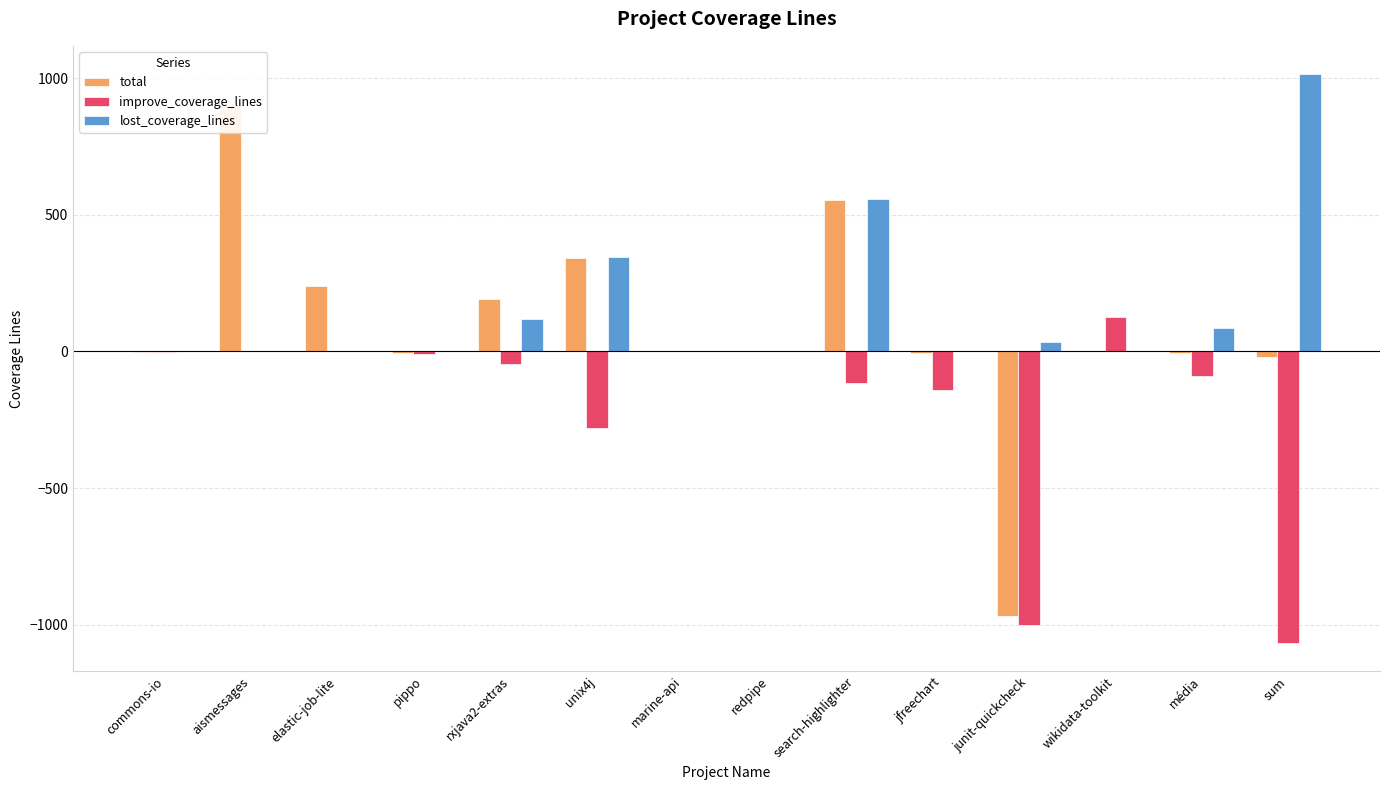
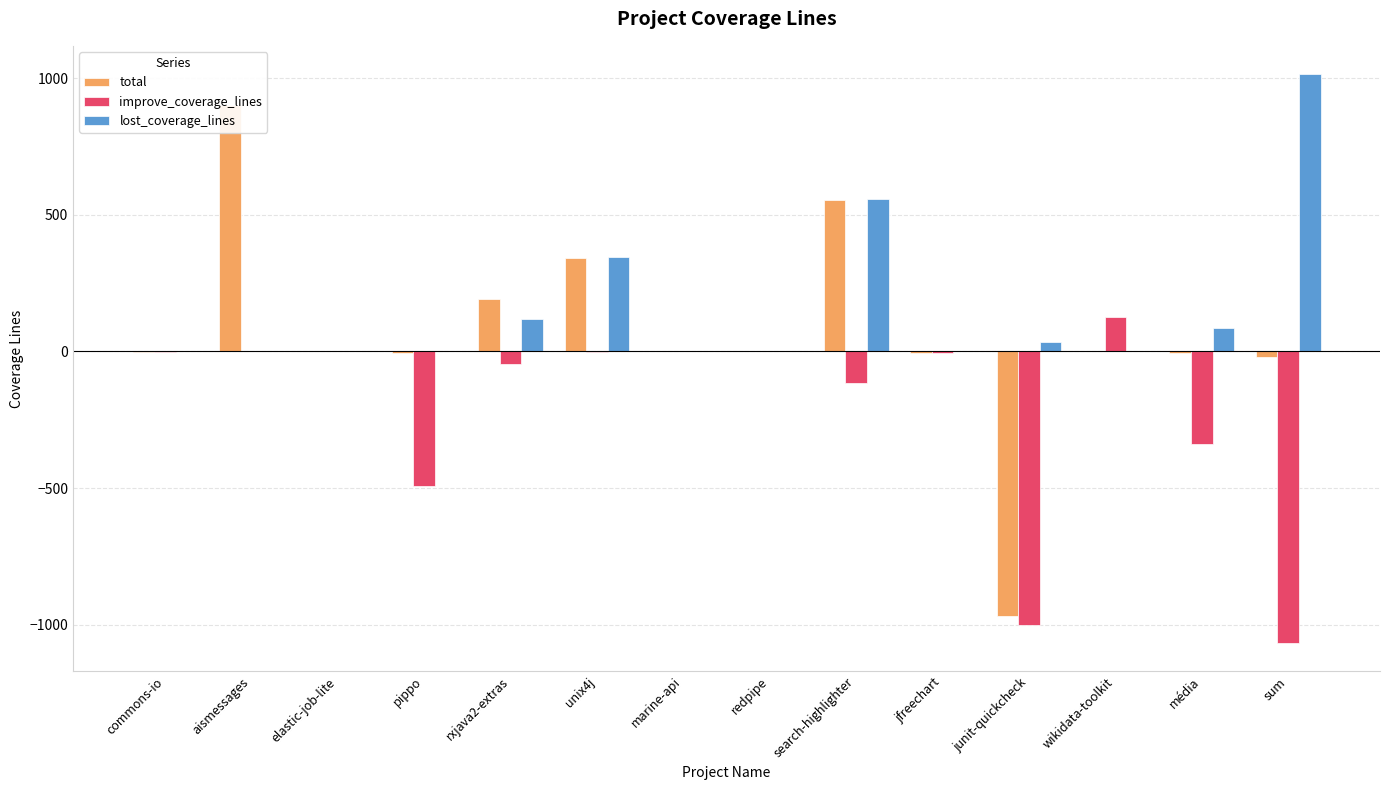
  {
    "total": {
-     "elastic-job-lite": 240,
+     "elastic-job-lite": 0,
      "rxjava2-extras": 190,
      "unix4j": 340,
      "marine-api": 0,
      "redpipe": 0,
      "search-highlighter": 560,
      "junit-quickcheck": -970,
      "sum": -20
    },
    "improve_coverage_lines": {
      "aismessages": 0,
      "elastic-job-lite": 0,
-     "pippo": -10,
+     "pippo": -490,
      "rxjava2-extras": -50,
-     "unix4j": -280,
+     "unix4j": 0,
      "marine-api": 0,
      "redpipe": 0,
      "search-highlighter": -110,
-     "jfreechart": -140,
+     "jfreechart": -10,
      "junit-quickcheck": -1000,
      "wikidata-toolkit": 130,
-     "média": -90,
+     "média": -340,
      "sum": -1070
    },
    "lost_coverage_lines": {
      "commons-io": 0,
      "aismessages": 0,
      "elastic-job-lite": 0,
      "rxjava2-extras": 120,
      "unix4j": 350,
      "marine-api": 0,
      "redpipe": 0,
      "search-highlighter": 560,
      "jfreechart": 0,
      "junit-quickcheck": 30,
      "média": 80,
      "sum": 1010
    }
  }
